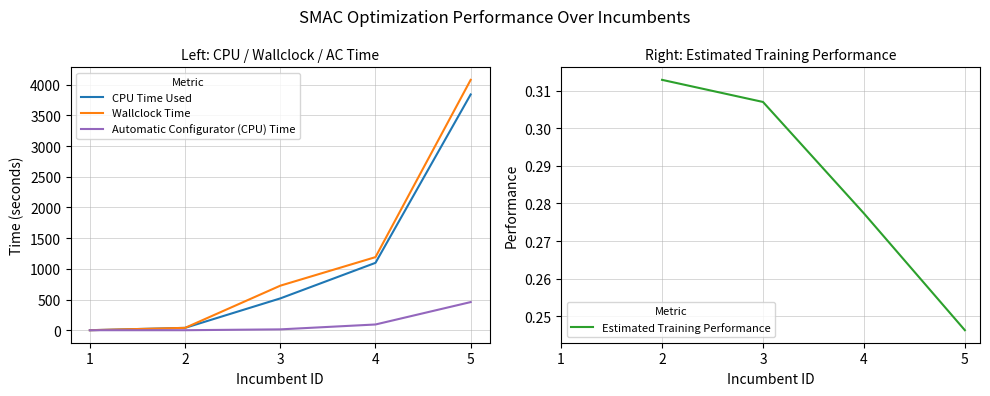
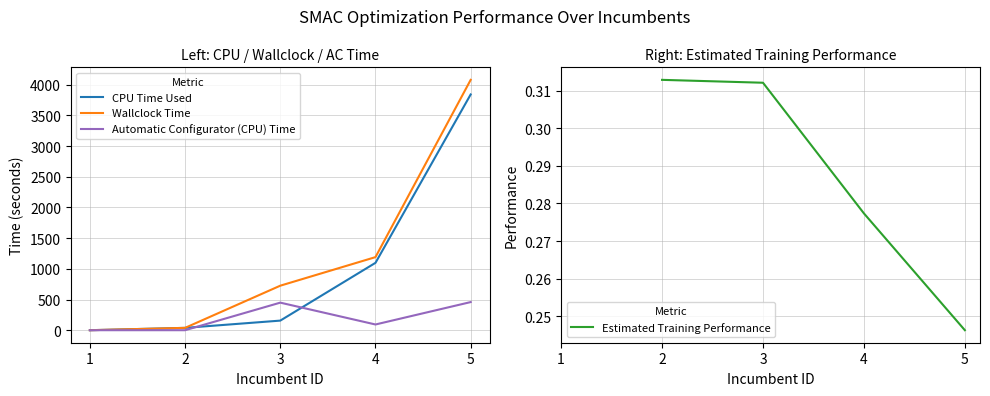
  {
    "Left: CPU / Wallclock / AC Time": {
      "CPU Time Used": {
-       "3": 500,
+       "3": 200,
        "4": 1100,
        "5": 3800
      },
      "Wallclock Time": {
        "3": 700,
        "4": 1200,
        "5": 4100
      },
      "Automatic Configurator (CPU) Time": {
-       "3": 0,
+       "3": 400,
        "4": 100,
        "5": 500
      }
    },
    "Right: Estimated Training Performance": {
      "2": 0.313,
-     "3": 0.307,
+     "3": 0.312,
      "4": 0.277,
      "5": 0.246
    }
  }
